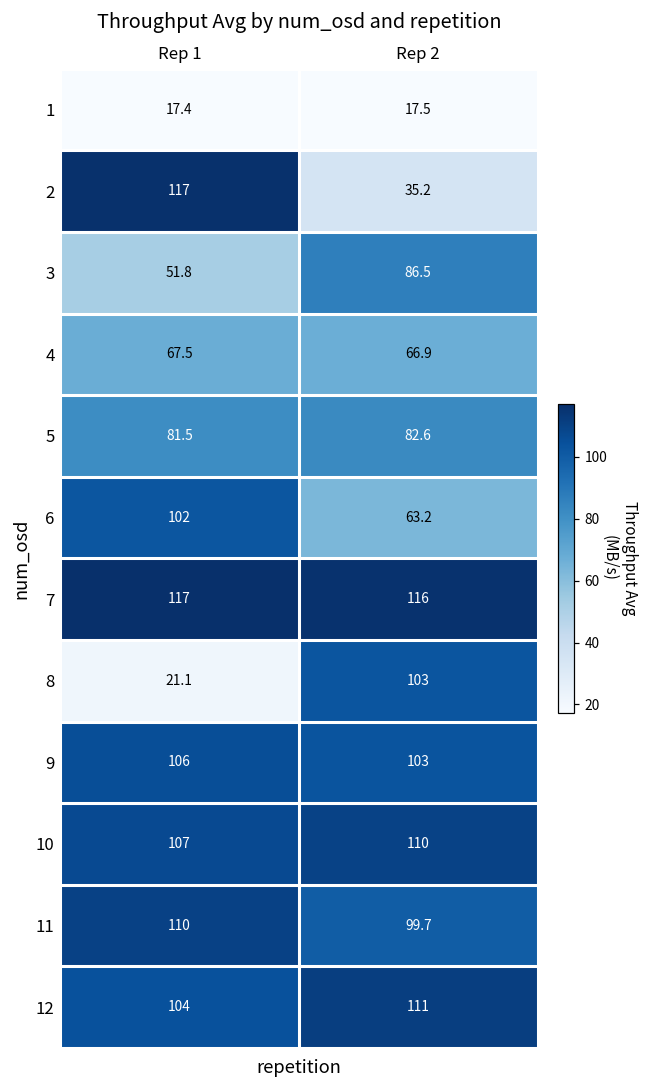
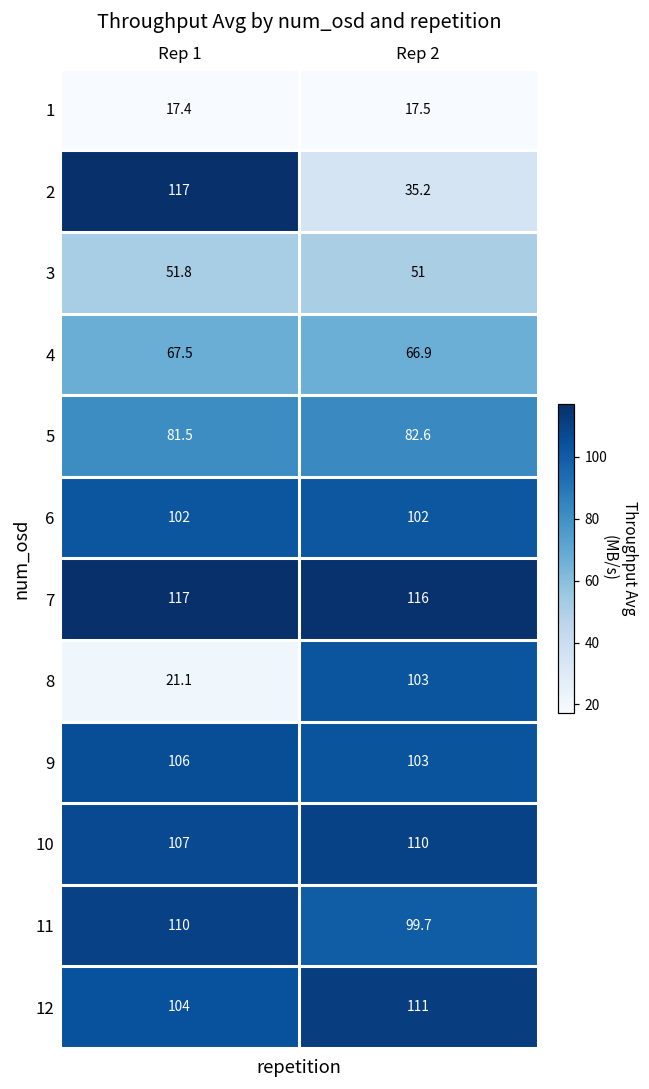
  {
    "1": {
      "Rep 1": 17.4,
      "Rep 2": 17.5
    },
    "2": {
      "Rep 1": 117,
      "Rep 2": 35.2
    },
    "3": {
      "Rep 1": 51.8,
-     "Rep 2": 86.5
+     "Rep 2": 51
    },
    "4": {
      "Rep 1": 67.5,
      "Rep 2": 66.9
    },
    "5": {
      "Rep 1": 81.5,
      "Rep 2": 82.6
    },
    "6": {
      "Rep 1": 102,
-     "Rep 2": 63.2
+     "Rep 2": 102
    },
    "7": {
      "Rep 1": 117,
      "Rep 2": 116
    },
    "8": {
      "Rep 1": 21.1,
      "Rep 2": 103
    },
    "9": {
      "Rep 1": 106,
      "Rep 2": 103
    },
    "10": {
      "Rep 1": 107,
      "Rep 2": 110
    },
    "11": {
      "Rep 1": 110,
      "Rep 2": 99.7
    },
    "12": {
      "Rep 1": 104,
      "Rep 2": 111
    }
  }
